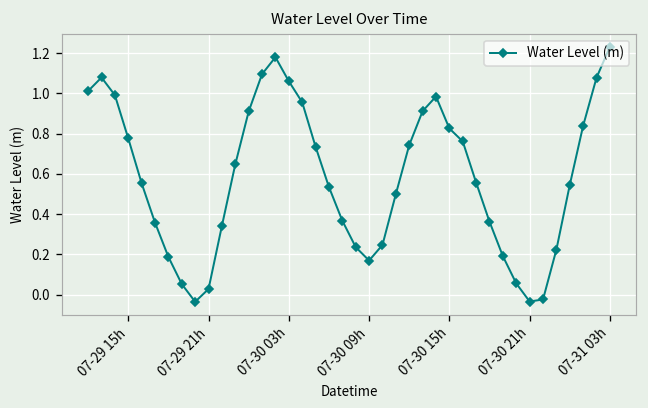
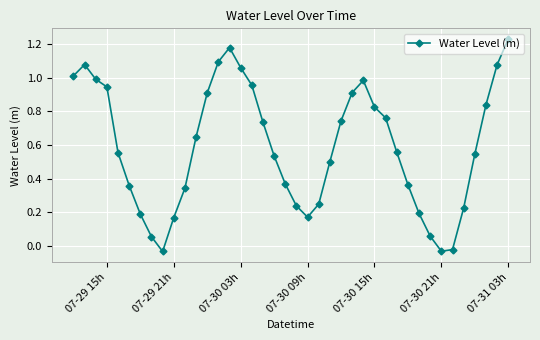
  {
-   "07-29 15h": 0.78,
-   "07-29 21h": 0.03,
+   "07-29 15h": 0.95,
+   "07-29 21h": 0.17,
    "07-30 03h": 1.06,
    "07-30 09h": 0.17,
    "07-30 15h": 0.83,
    "07-30 21h": -0.03
  }
